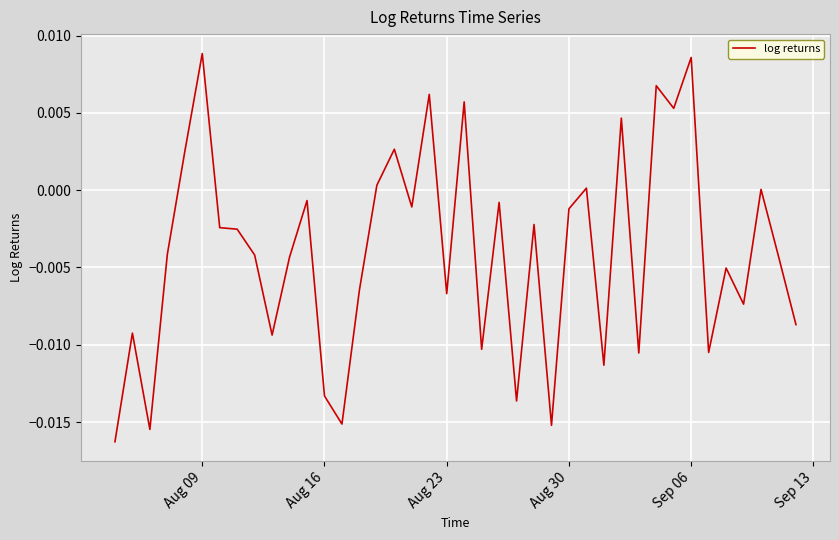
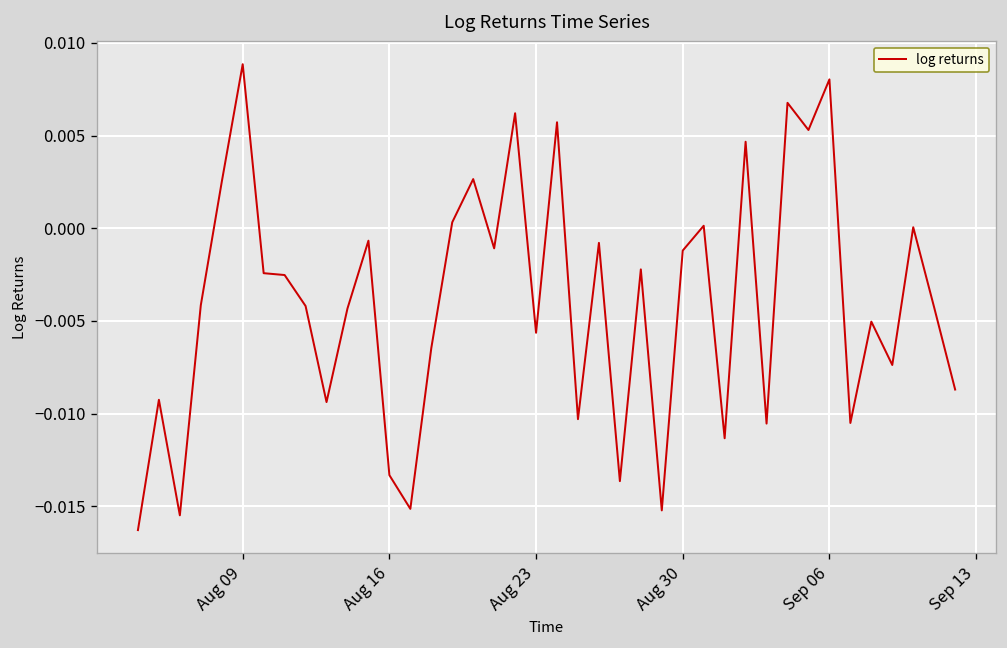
  {
    "Aug 09": 0.0088,
    "Aug 16": -0.0133,
-   "Aug 23": -0.0067,
+   "Aug 23": -0.0056,
    "Aug 30": -0.0012,
-   "Sep 06": 0.0086
+   "Sep 06": 0.0080
  }
